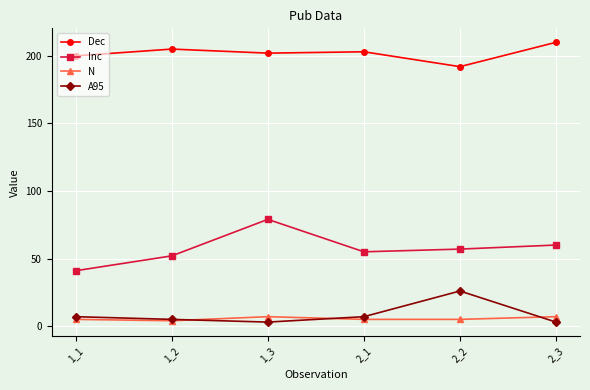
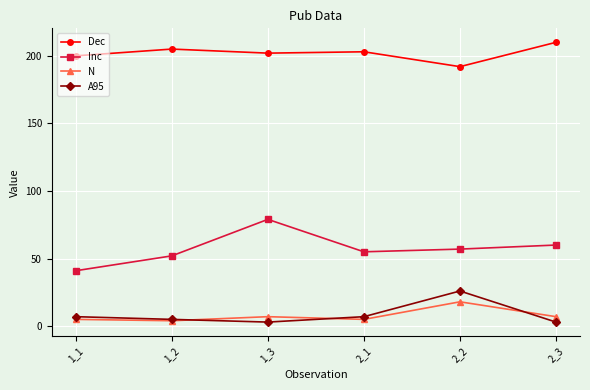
  {
    "Dec": {
      "1_2": 205,
      "1_3": 202,
      "2_1": 203,
      "2_2": 192,
      "2_3": 210
    },
    "Inc": {
      "1_1": 41,
      "1_2": 52,
      "1_3": 79,
      "2_1": 55,
      "2_2": 57,
      "2_3": 60
    },
    "N": {
      "1_1": 5,
      "1_3": 7,
      "2_1": 5,
-     "2_2": 5,
+     "2_2": 18,
      "2_3": 7
    },
    "A95": {
      "1_1": 7,
      "1_3": 3,
      "2_1": 7,
      "2_2": 26,
      "2_3": 3
    }
  }
